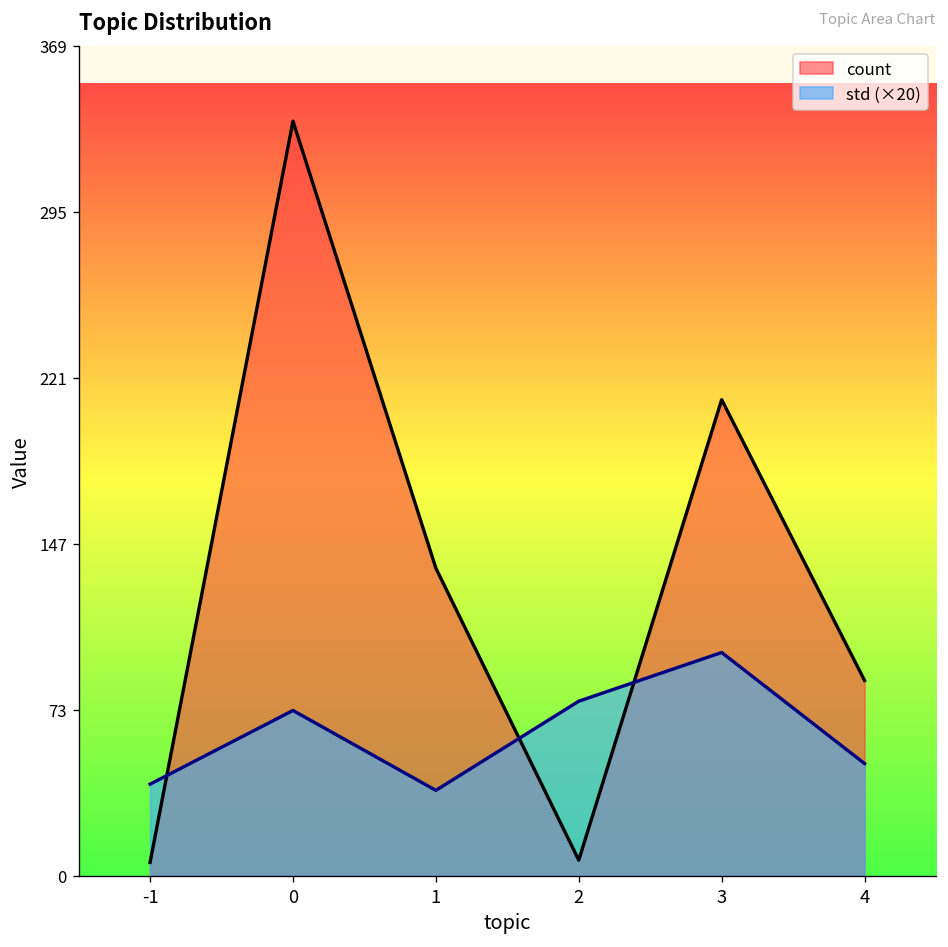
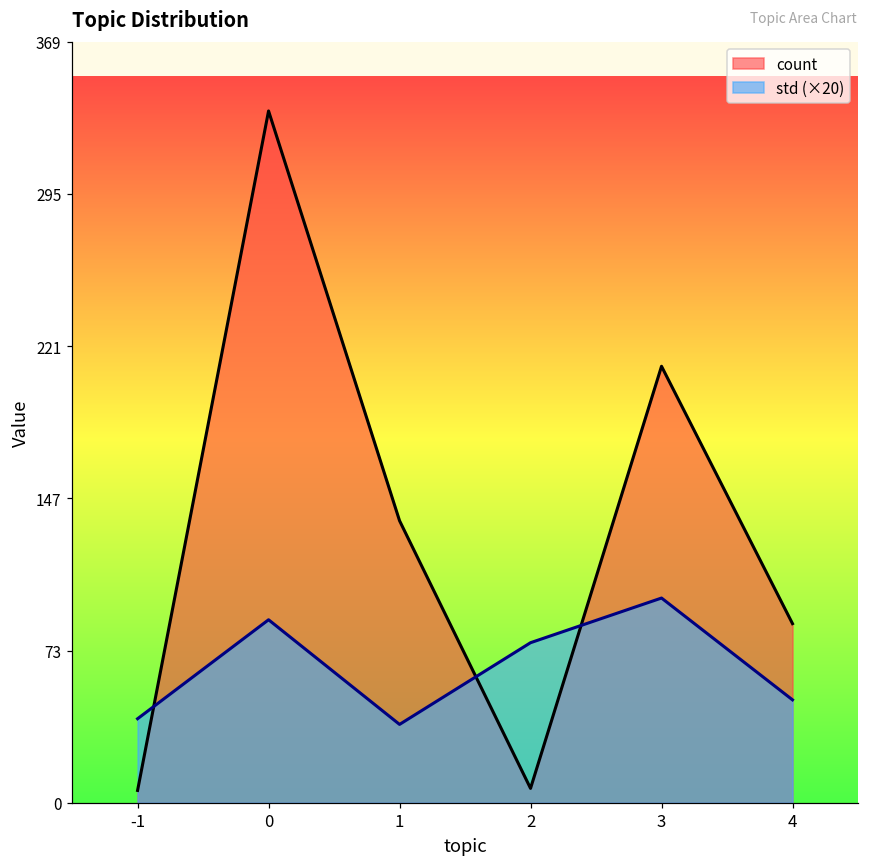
  {
    "count": {
      "-1": 6,
      "0": 336,
      "1": 137,
      "2": 7,
      "3": 212,
      "4": 87
    },
    "std (×20)": {
      "-1": 41,
-     "0": 74,
+     "0": 89,
      "1": 38,
      "2": 78,
      "3": 99,
      "4": 50
    }
  }
